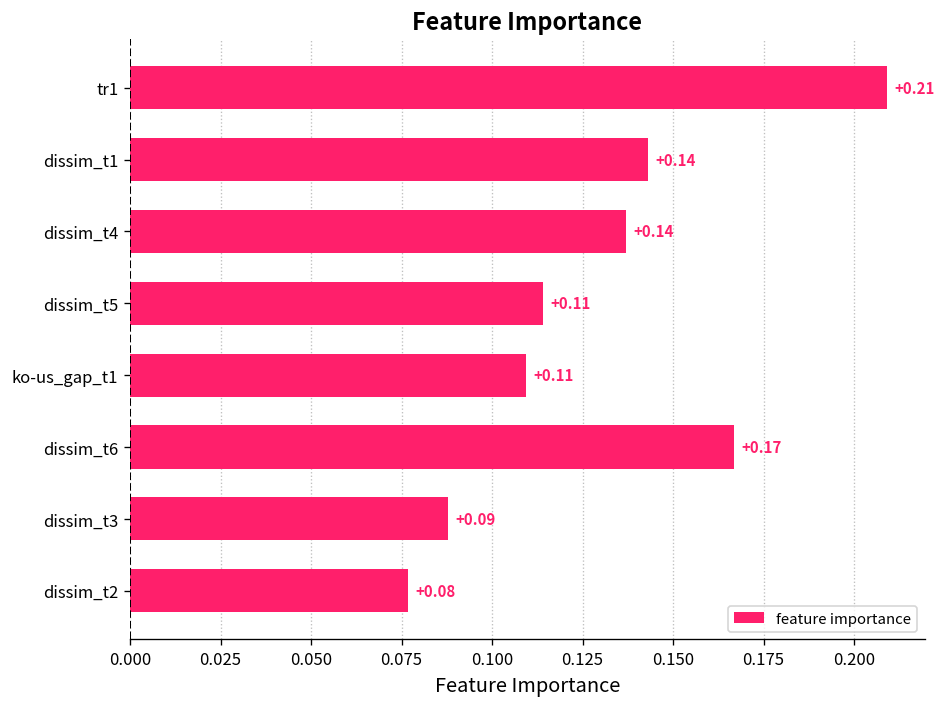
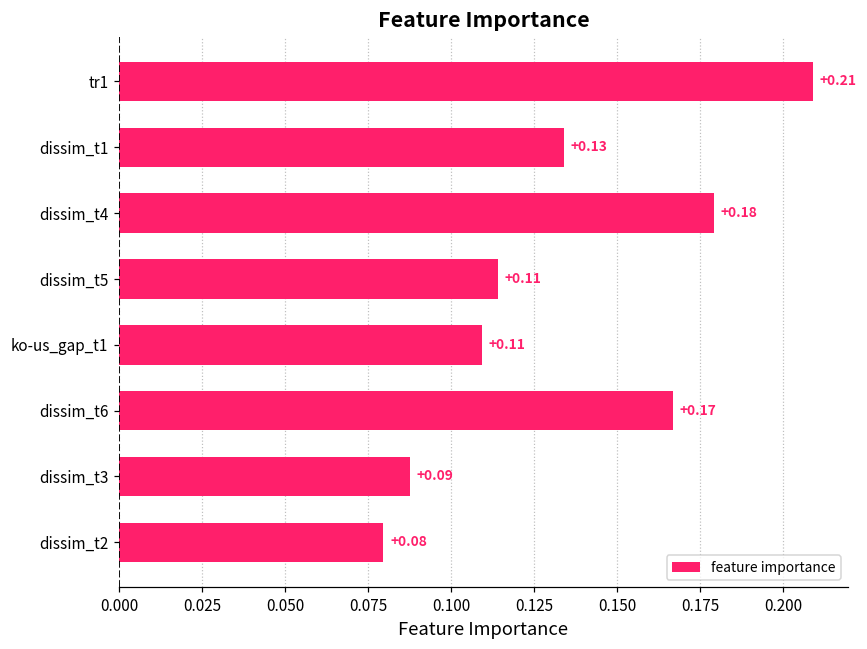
  {
    "tr1": "+0.21",
-   "dissim_t1": "+0.14",
-   "dissim_t4": "+0.14",
+   "dissim_t1": "+0.13",
+   "dissim_t4": "+0.18",
    "dissim_t5": "+0.11",
    "ko-us_gap_t1": "+0.11",
    "dissim_t6": "+0.17",
    "dissim_t3": "+0.09",
-   "dissim_t2": "0.077"
+   "dissim_t2": "0.080"
  }
